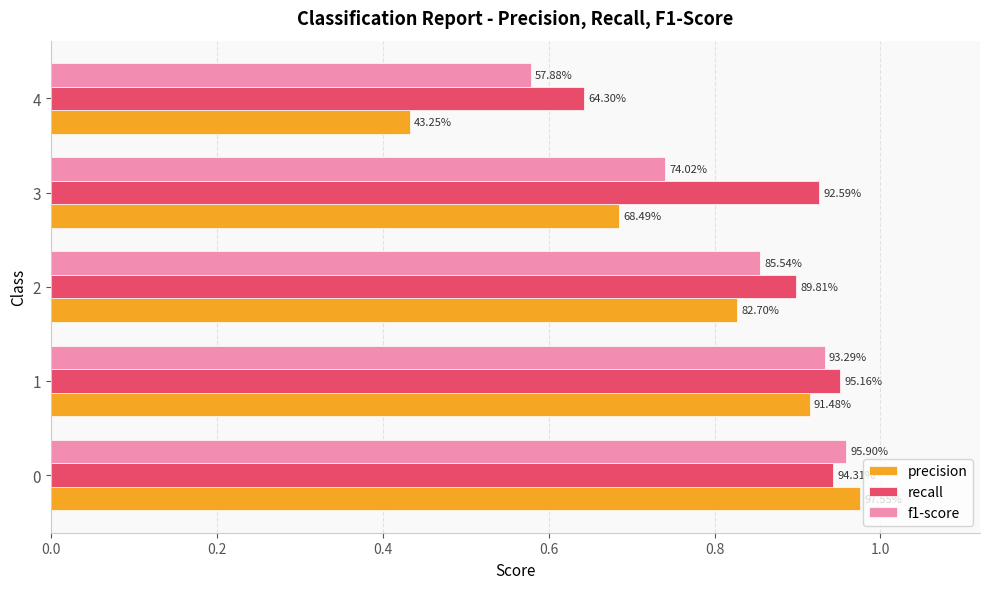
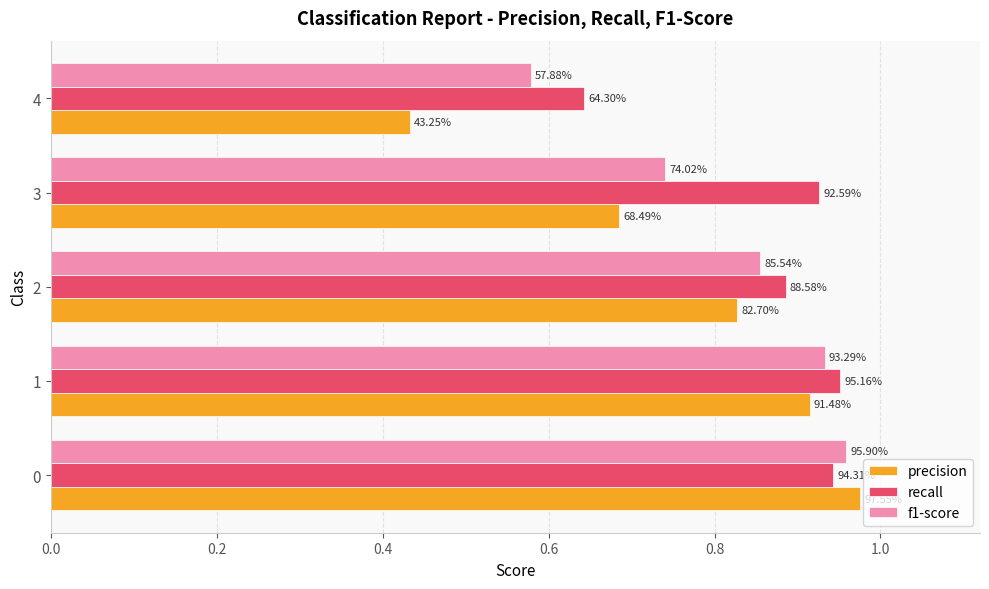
  {
    "precision": {
      "4": "43.25%",
      "3": "68.49%",
      "2": "82.70%",
      "1": "91.48%"
    },
    "recall": {
      "4": "64.30%",
      "3": "92.59%",
-     "2": "89.81%",
+     "2": "88.58%",
      "1": "95.16%"
    },
    "f1-score": {
      "4": "57.88%",
      "3": "74.02%",
      "2": "85.54%",
      "1": "93.29%",
      "0": "95.90%"
    }
  }
